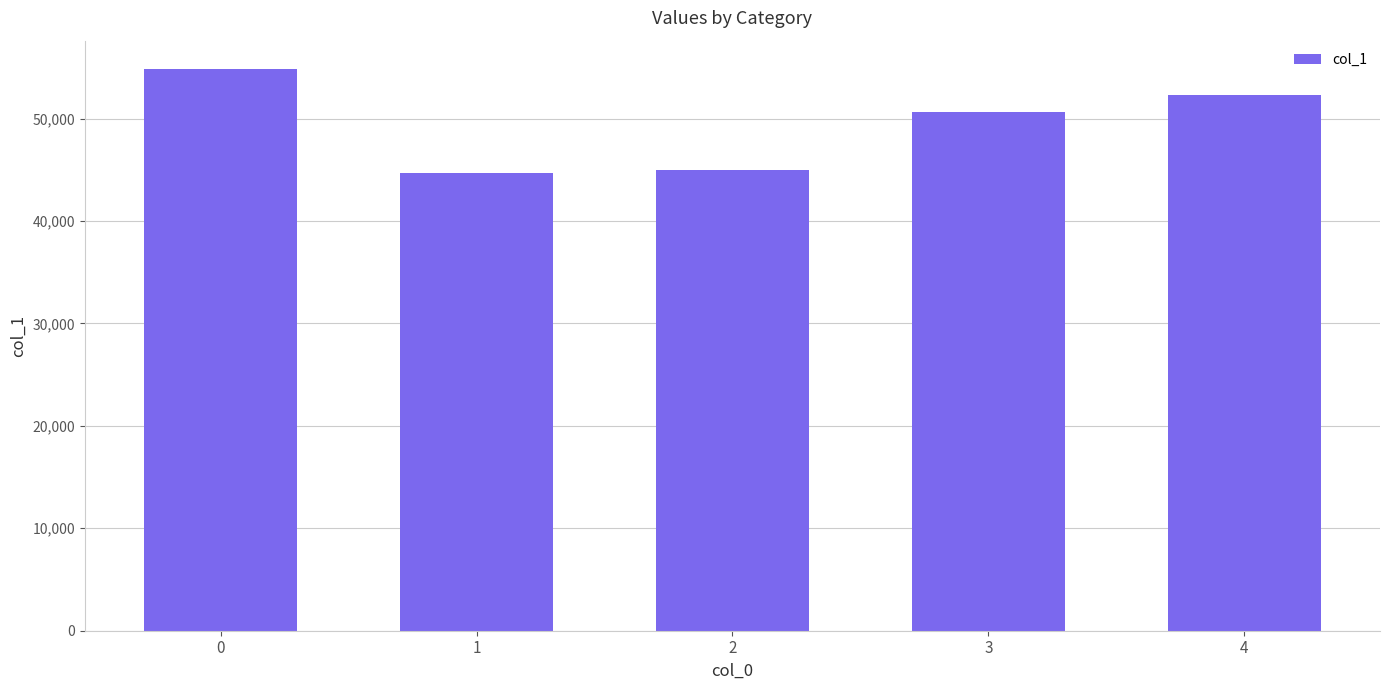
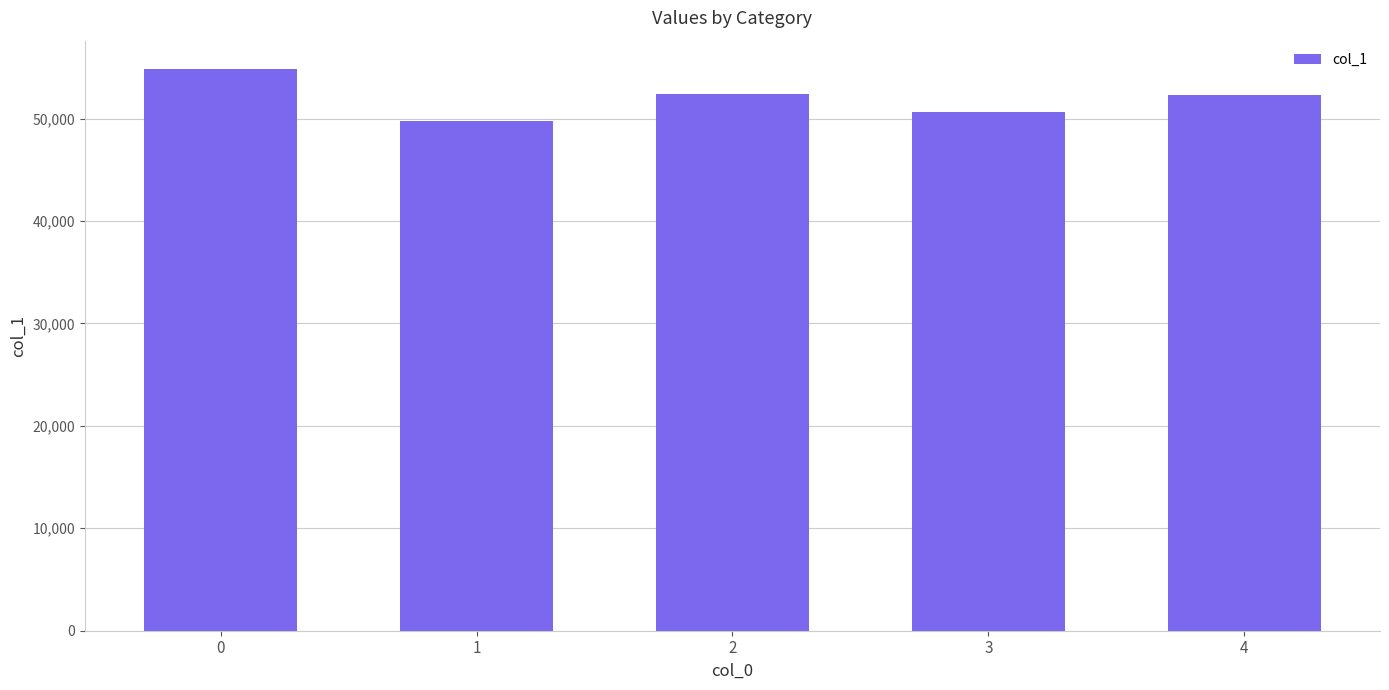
  {
    "0": "54,900",
-   "1": "44,600",
-   "2": "45,000",
+   "1": "49,800",
+   "2": "52,400",
    "3": "50,600",
    "4": "52,300"
  }
